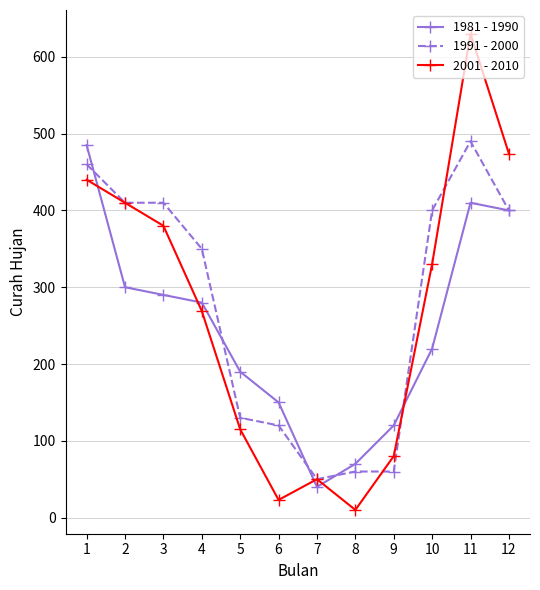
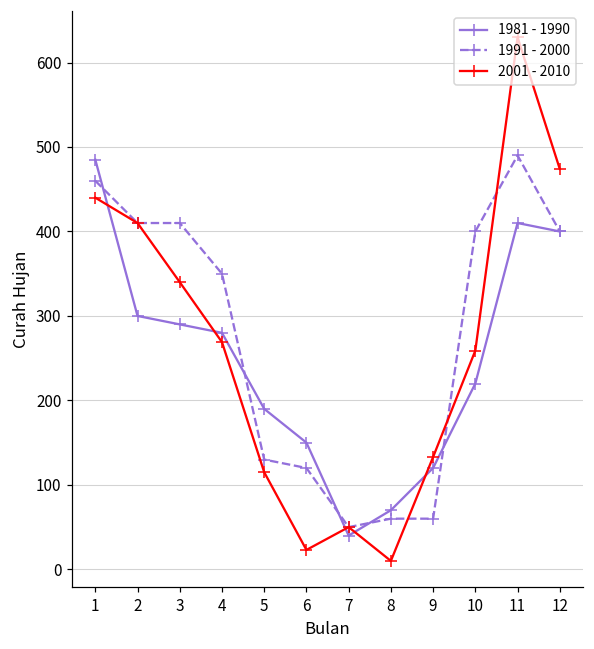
  {
    "2001 - 2010": {
      "1": 440,
-     "3": 380,
+     "3": 340,
      "4": 270,
      "5": 120,
      "6": 20,
      "8": 10,
-     "9": 80,
-     "10": 330,
+     "9": 130,
+     "10": 260,
      "12": 470
    }
  }
